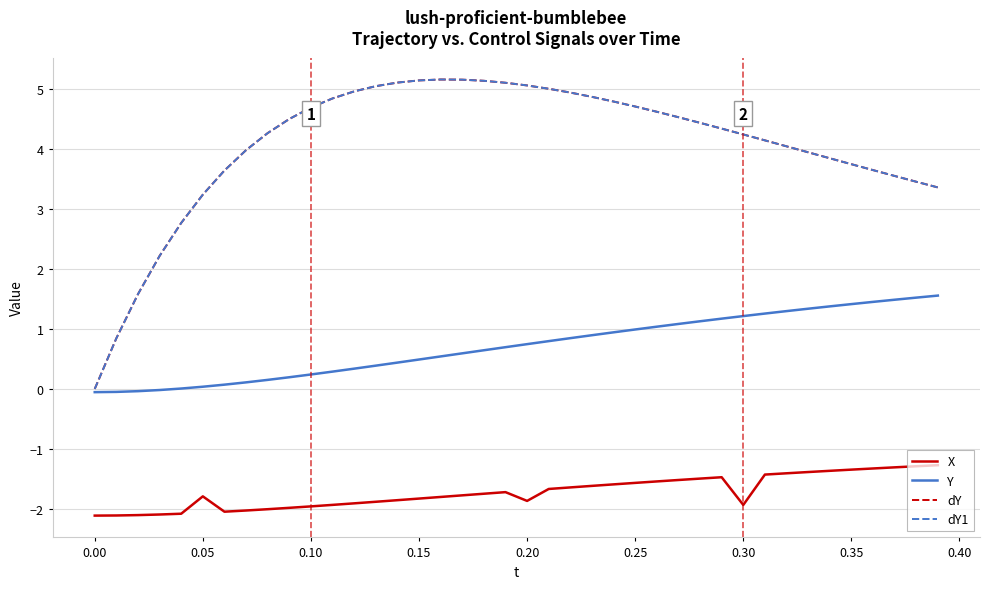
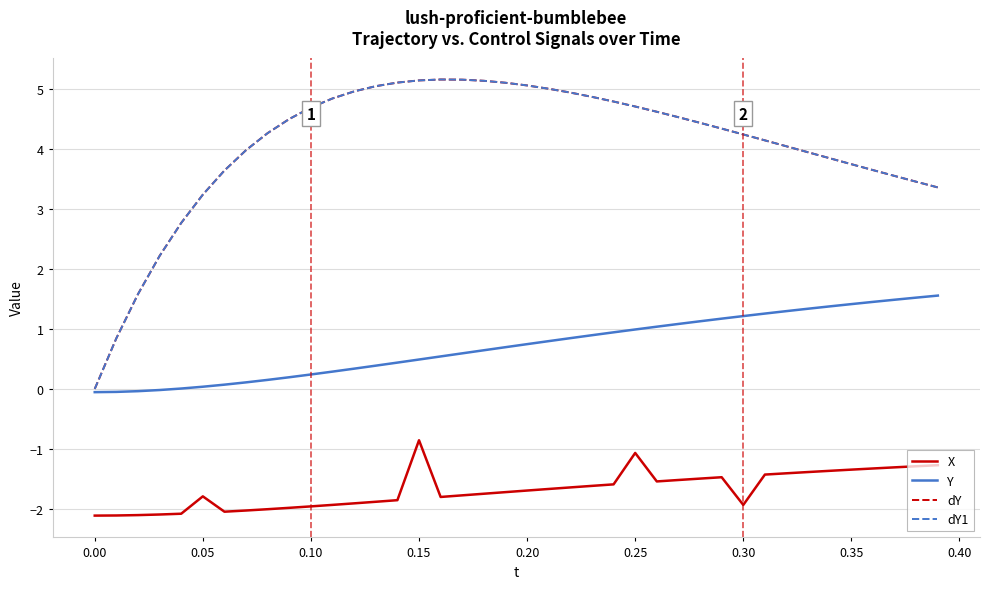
  {
    "X": {
      "0.00": -2.1,
      "0.05": -1.8,
      "0.10": -2.0,
-     "0.15": -1.8,
-     "0.20": -1.9,
-     "0.25": -1.6,
+     "0.15": -0.9,
+     "0.20": -1.7,
+     "0.25": -1.1,
      "0.30": -1.9,
      "0.35": -1.3
    }
  }
